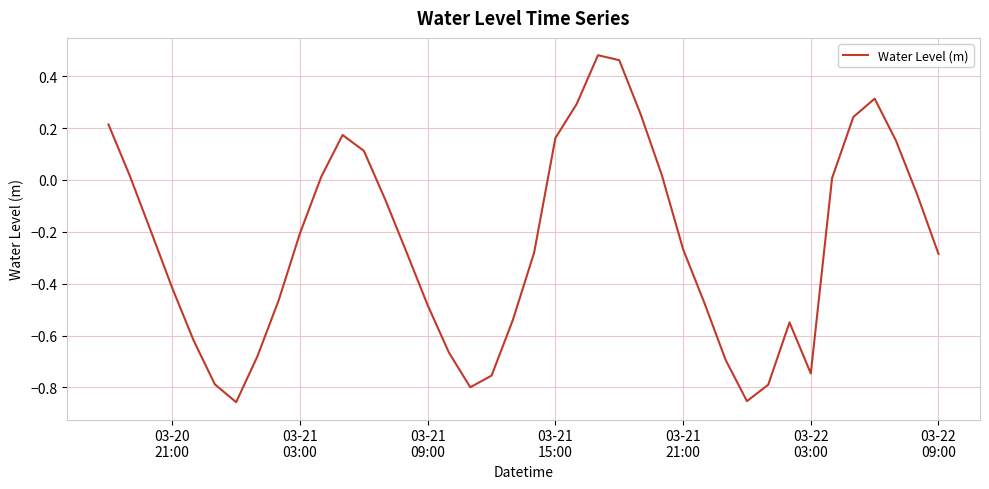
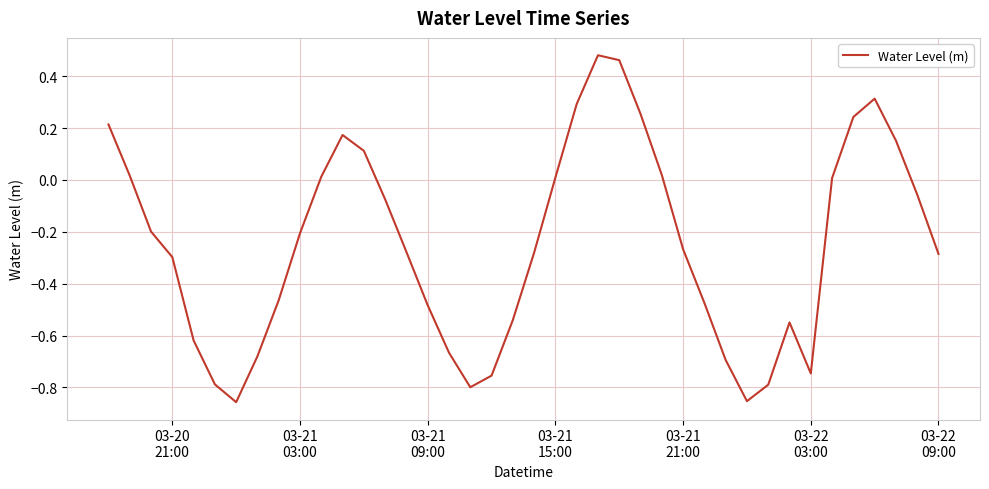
  {
-   "03-20 21:00": -0.42,
+   "03-20 21:00": -0.30,
    "03-21 03:00": -0.21,
    "03-21 09:00": -0.48,
-   "03-21 15:00": 0.16,
+   "03-21 15:00": 0.01,
    "03-21 21:00": -0.27,
    "03-22 03:00": -0.75,
    "03-22 09:00": -0.29
  }
